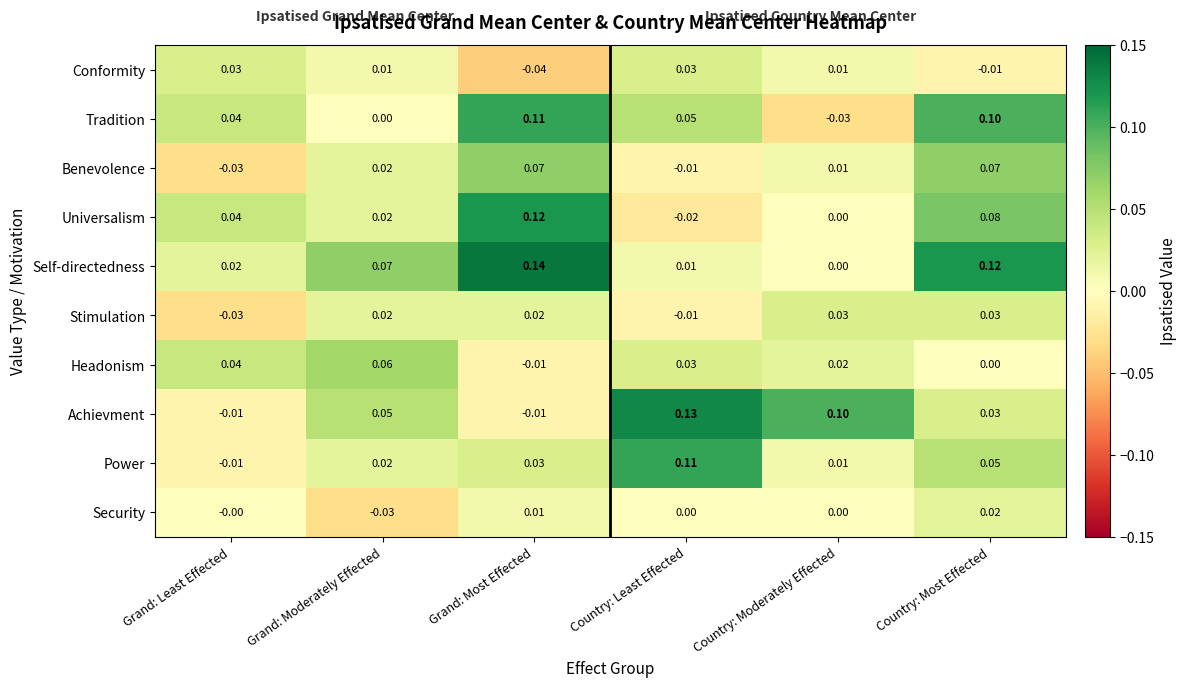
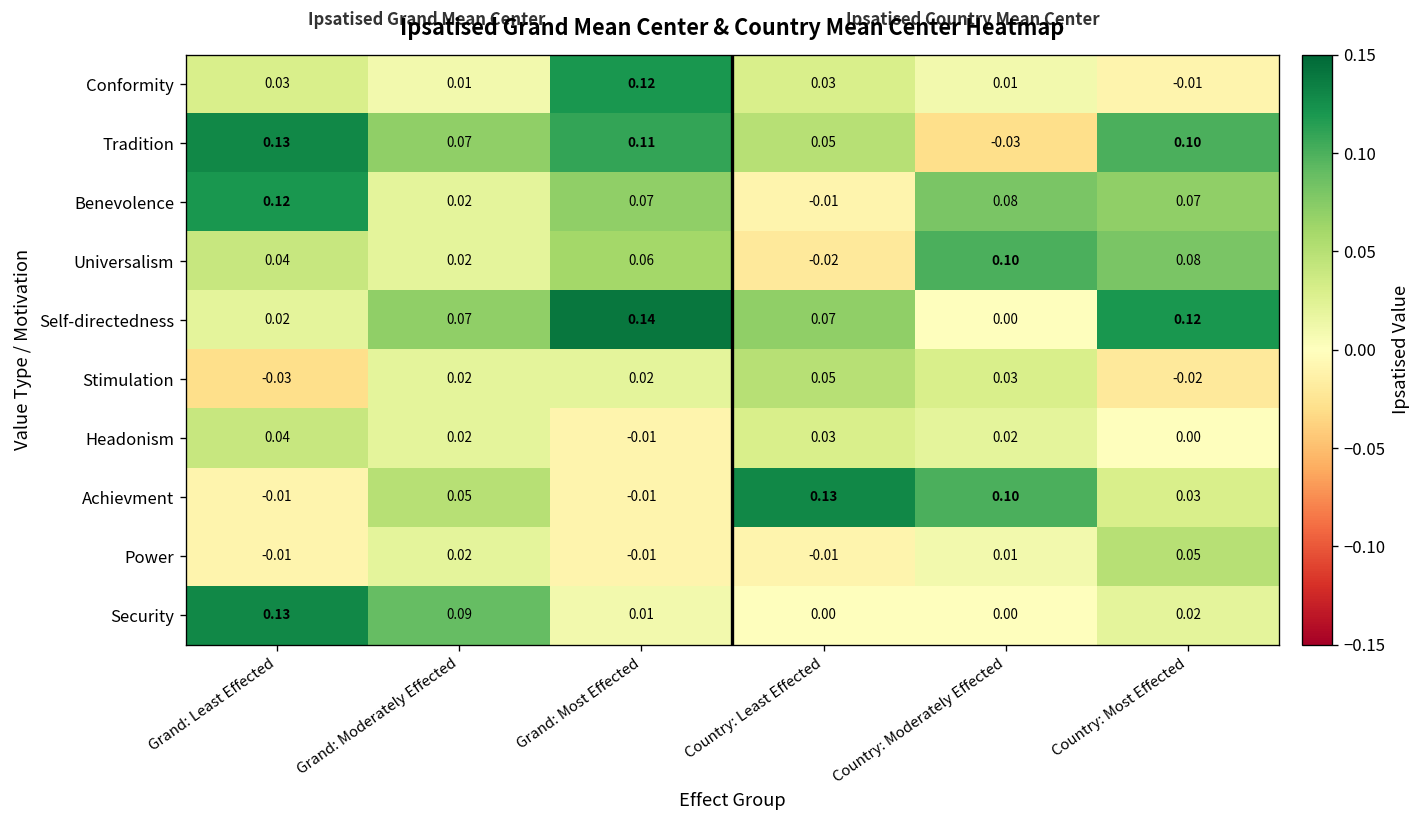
  {
    "Conformity": {
      "Grand: Least Effected": 0.03,
      "Grand: Moderately Effected": 0.01,
-     "Grand: Most Effected": -0.04,
+     "Grand: Most Effected": 0.12,
      "Country: Least Effected": 0.03,
      "Country: Moderately Effected": 0.01,
      "Country: Most Effected": -0.01
    },
    "Tradition": {
-     "Grand: Least Effected": 0.04,
-     "Grand: Moderately Effected": 0.00,
+     "Grand: Least Effected": 0.13,
+     "Grand: Moderately Effected": 0.07,
      "Grand: Most Effected": 0.11,
      "Country: Least Effected": 0.05,
      "Country: Moderately Effected": -0.03,
      "Country: Most Effected": 0.10
    },
    "Benevolence": {
-     "Grand: Least Effected": -0.03,
+     "Grand: Least Effected": 0.12,
      "Grand: Moderately Effected": 0.02,
      "Grand: Most Effected": 0.07,
      "Country: Least Effected": -0.01,
-     "Country: Moderately Effected": 0.01,
+     "Country: Moderately Effected": 0.08,
      "Country: Most Effected": 0.07
    },
    "Universalism": {
      "Grand: Least Effected": 0.04,
      "Grand: Moderately Effected": 0.02,
-     "Grand: Most Effected": 0.12,
+     "Grand: Most Effected": 0.06,
      "Country: Least Effected": -0.02,
-     "Country: Moderately Effected": 0.00,
+     "Country: Moderately Effected": 0.10,
      "Country: Most Effected": 0.08
    },
    "Self-directedness": {
      "Grand: Least Effected": 0.02,
      "Grand: Moderately Effected": 0.07,
      "Grand: Most Effected": 0.14,
-     "Country: Least Effected": 0.01,
+     "Country: Least Effected": 0.07,
      "Country: Moderately Effected": 0.00,
      "Country: Most Effected": 0.12
    },
    "Stimulation": {
      "Grand: Least Effected": -0.03,
      "Grand: Moderately Effected": 0.02,
      "Grand: Most Effected": 0.02,
-     "Country: Least Effected": -0.01,
+     "Country: Least Effected": 0.05,
      "Country: Moderately Effected": 0.03,
-     "Country: Most Effected": 0.03
+     "Country: Most Effected": -0.02
    },
    "Headonism": {
      "Grand: Least Effected": 0.04,
-     "Grand: Moderately Effected": 0.06,
+     "Grand: Moderately Effected": 0.02,
      "Grand: Most Effected": -0.01,
      "Country: Least Effected": 0.03,
      "Country: Moderately Effected": 0.02,
      "Country: Most Effected": 0.00
    },
    "Achievment": {
      "Grand: Least Effected": -0.01,
      "Grand: Moderately Effected": 0.05,
      "Grand: Most Effected": -0.01,
      "Country: Least Effected": 0.13,
      "Country: Moderately Effected": 0.10,
      "Country: Most Effected": 0.03
    },
    "Power": {
      "Grand: Least Effected": -0.01,
      "Grand: Moderately Effected": 0.02,
-     "Grand: Most Effected": 0.03,
-     "Country: Least Effected": 0.11,
+     "Grand: Most Effected": -0.01,
+     "Country: Least Effected": -0.01,
      "Country: Moderately Effected": 0.01,
      "Country: Most Effected": 0.05
    },
    "Security": {
-     "Grand: Least Effected": -0.00,
-     "Grand: Moderately Effected": -0.03,
+     "Grand: Least Effected": 0.13,
+     "Grand: Moderately Effected": 0.09,
      "Grand: Most Effected": 0.01,
      "Country: Least Effected": 0.00,
      "Country: Moderately Effected": 0.00,
      "Country: Most Effected": 0.02
    }
  }
